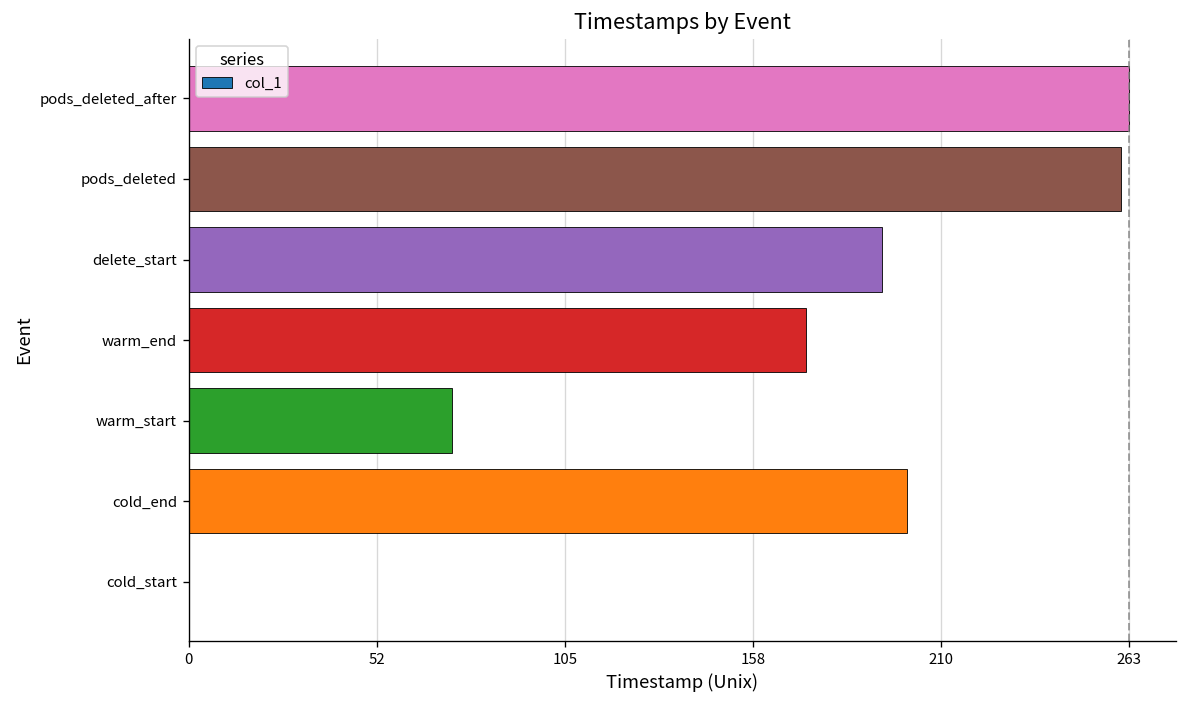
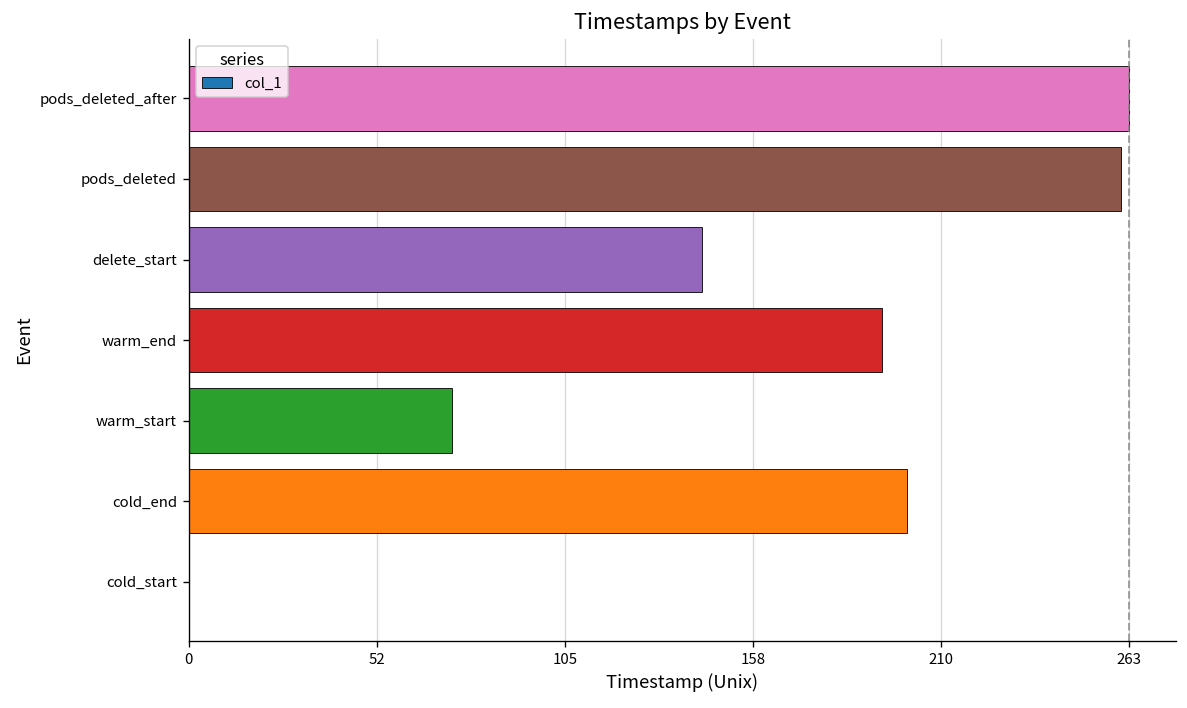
  {
    "pods_deleted_after": 263,
    "pods_deleted": 261,
-   "delete_start": 194,
-   "warm_end": 173,
+   "delete_start": 144,
+   "warm_end": 194,
    "warm_start": 74,
    "cold_end": 201,
    "cold_start": 0
  }
